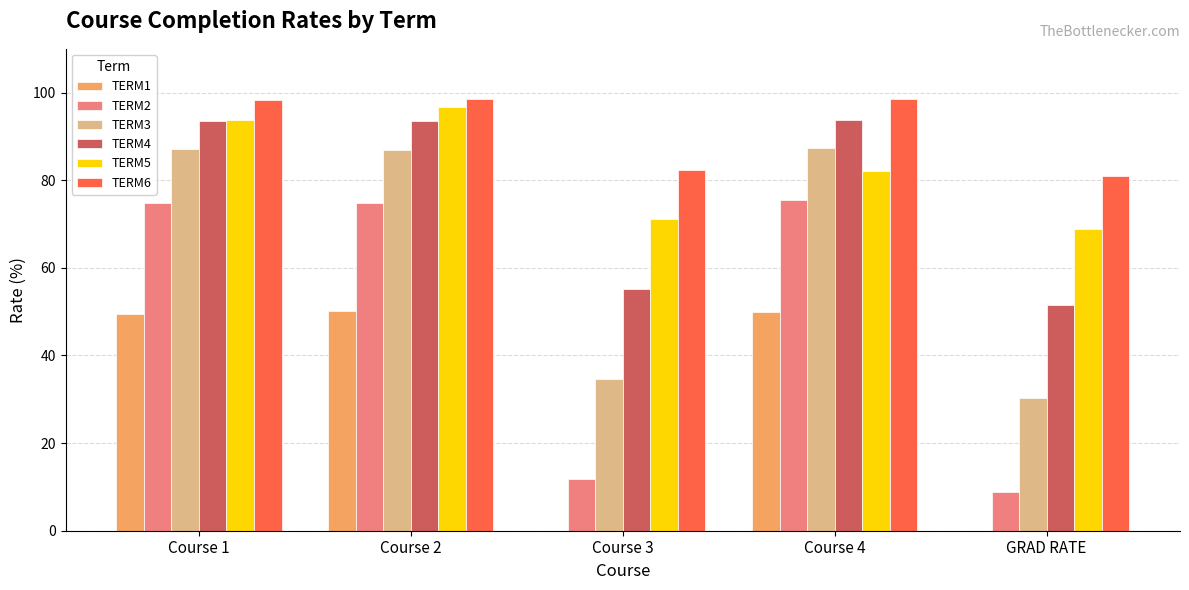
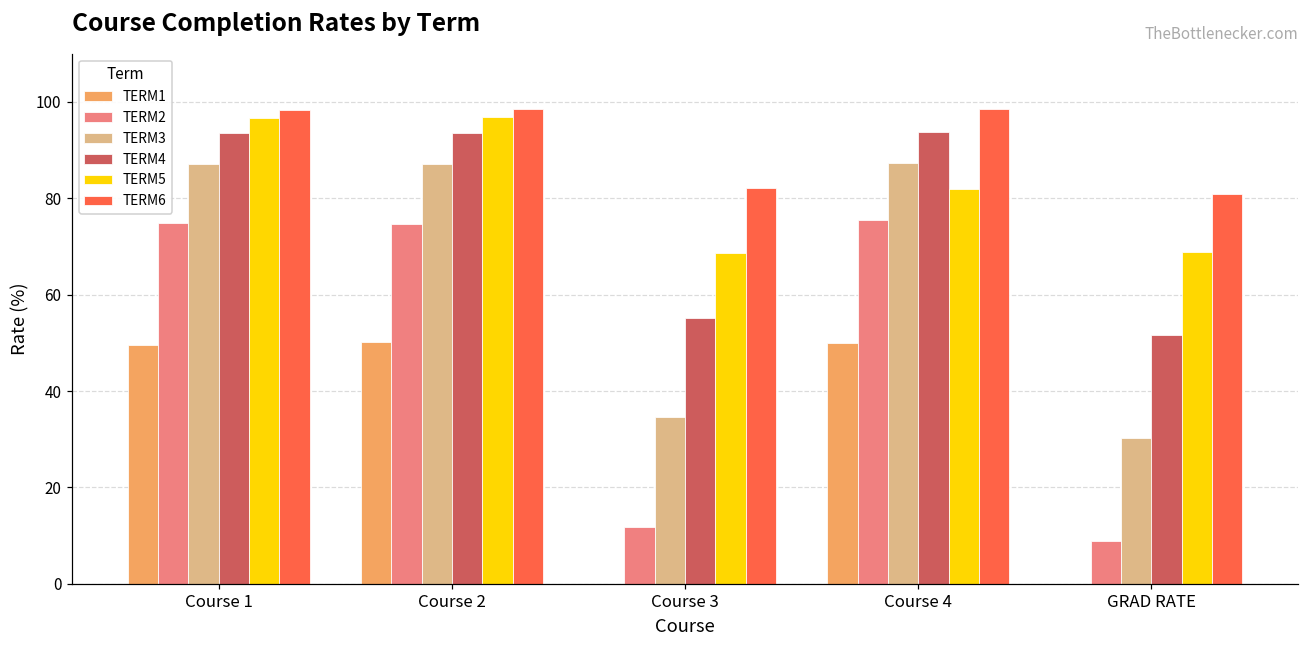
  {
    "TERM5": {
-     "Course 1": 94,
+     "Course 1": 97,
      "Course 2": 97,
-     "Course 3": 71,
+     "Course 3": 69,
      "Course 4": 82,
      "GRAD RATE": 69
    }
  }
